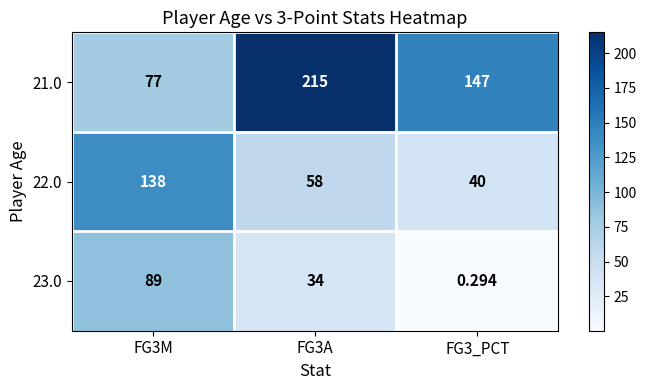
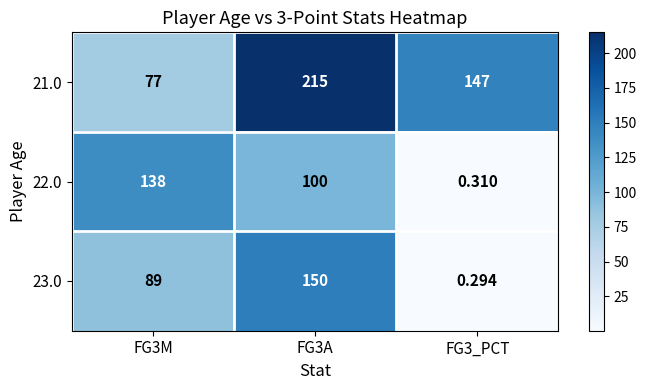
  {
    "21.0": {
      "FG3M": 77,
      "FG3A": 215,
      "FG3_PCT": 147
    },
    "22.0": {
      "FG3M": 138,
-     "FG3A": 58,
-     "FG3_PCT": 40
+     "FG3A": 100,
+     "FG3_PCT": 0.310
    },
    "23.0": {
      "FG3M": 89,
-     "FG3A": 34,
+     "FG3A": 150,
      "FG3_PCT": 0.294
    }
  }
